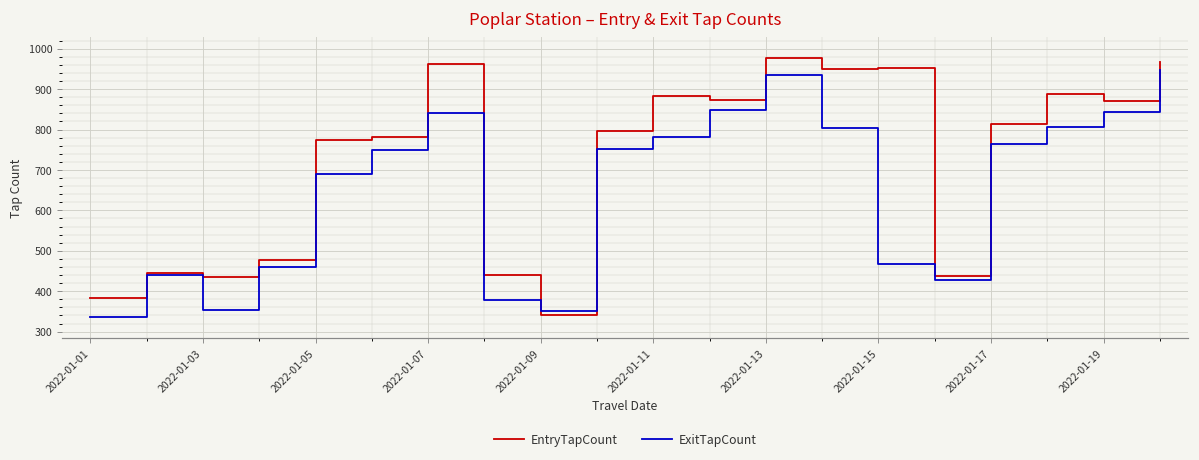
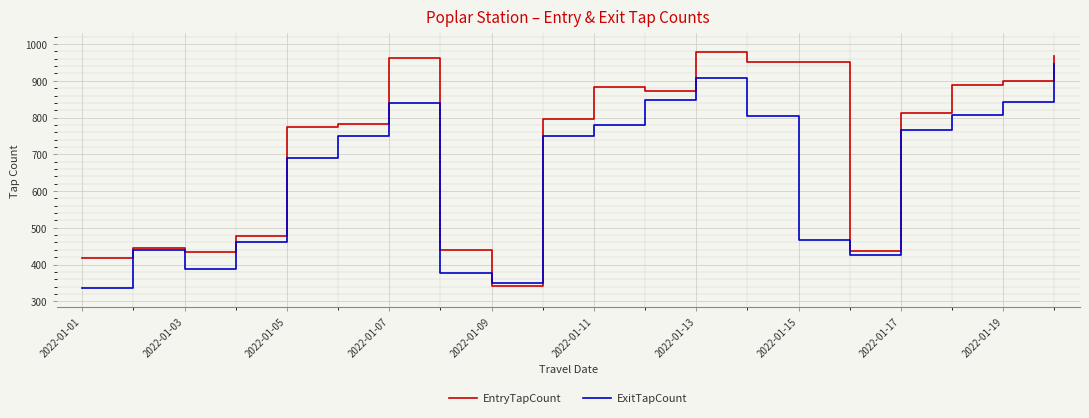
  {
    "EntryTapCount": {
-     "2022-01-01": 380,
+     "2022-01-01": 420,
      "2022-01-03": 430,
      "2022-01-05": 770,
      "2022-01-07": 960,
      "2022-01-09": 340,
      "2022-01-11": 880,
      "2022-01-13": 980,
      "2022-01-15": 950,
      "2022-01-17": 810,
-     "2022-01-19": 870
+     "2022-01-19": 900
    },
    "ExitTapCount": {
      "2022-01-01": 340,
-     "2022-01-03": 350,
+     "2022-01-03": 390,
      "2022-01-05": 690,
      "2022-01-07": 840,
      "2022-01-09": 350,
      "2022-01-11": 780,
-     "2022-01-13": 930,
+     "2022-01-13": 910,
      "2022-01-15": 470,
      "2022-01-17": 770,
      "2022-01-19": 840
    }
  }
